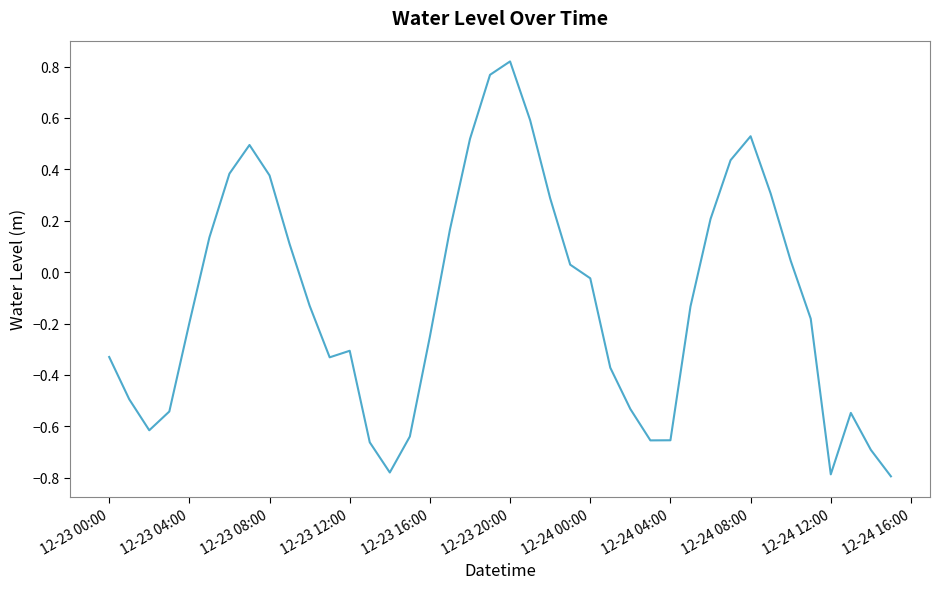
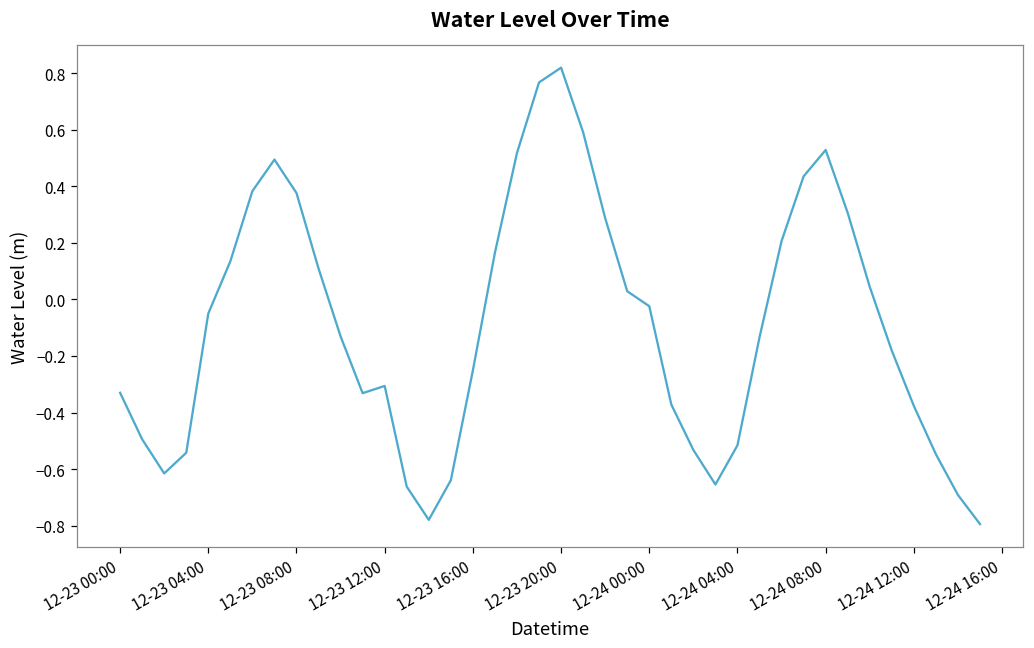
  {
    "12-23 00:00": -0.33,
-   "12-23 04:00": -0.20,
+   "12-23 04:00": -0.05,
    "12-23 08:00": 0.38,
    "12-23 12:00": -0.31,
    "12-23 16:00": -0.25,
    "12-23 20:00": 0.82,
    "12-24 00:00": -0.02,
-   "12-24 04:00": -0.65,
+   "12-24 04:00": -0.52,
    "12-24 08:00": 0.53,
-   "12-24 12:00": -0.79
+   "12-24 12:00": -0.38
  }
